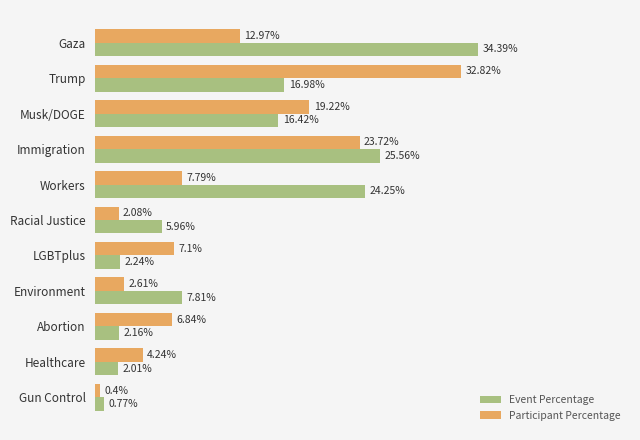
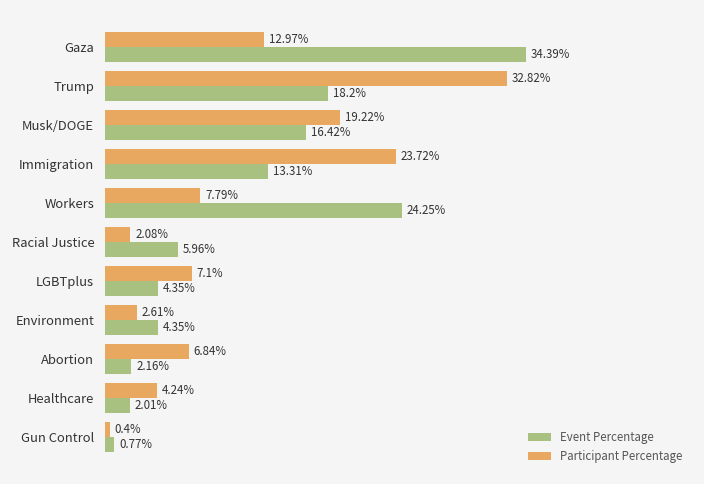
  {
    "Event Percentage": {
      "Gaza": "34.39%",
-     "Trump": "16.98%",
+     "Trump": "18.2%",
      "Musk/DOGE": "16.42%",
-     "Immigration": "25.56%",
+     "Immigration": "13.31%",
      "Workers": "24.25%",
      "Racial Justice": "5.96%",
-     "LGBTplus": "2.24%",
-     "Environment": "7.81%",
+     "LGBTplus": "4.35%",
+     "Environment": "4.35%",
      "Abortion": "2.16%",
      "Healthcare": "2.01%",
      "Gun Control": "0.77%"
    },
    "Participant Percentage": {
      "Gaza": "12.97%",
      "Trump": "32.82%",
      "Musk/DOGE": "19.22%",
      "Immigration": "23.72%",
      "Workers": "7.79%",
      "Racial Justice": "2.08%",
      "LGBTplus": "7.1%",
      "Environment": "2.61%",
      "Abortion": "6.84%",
      "Healthcare": "4.24%",
      "Gun Control": "0.4%"
    }
  }
